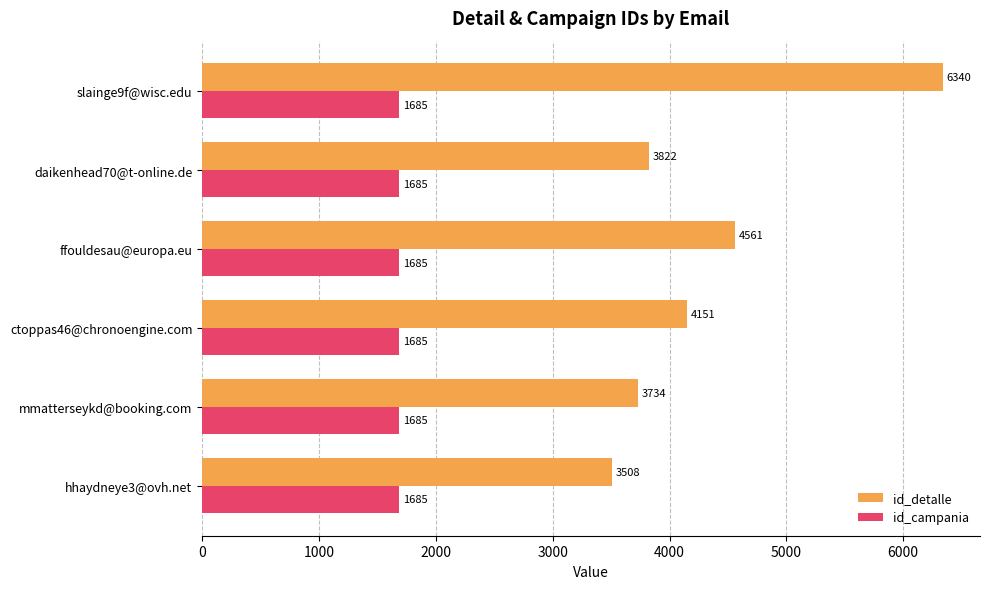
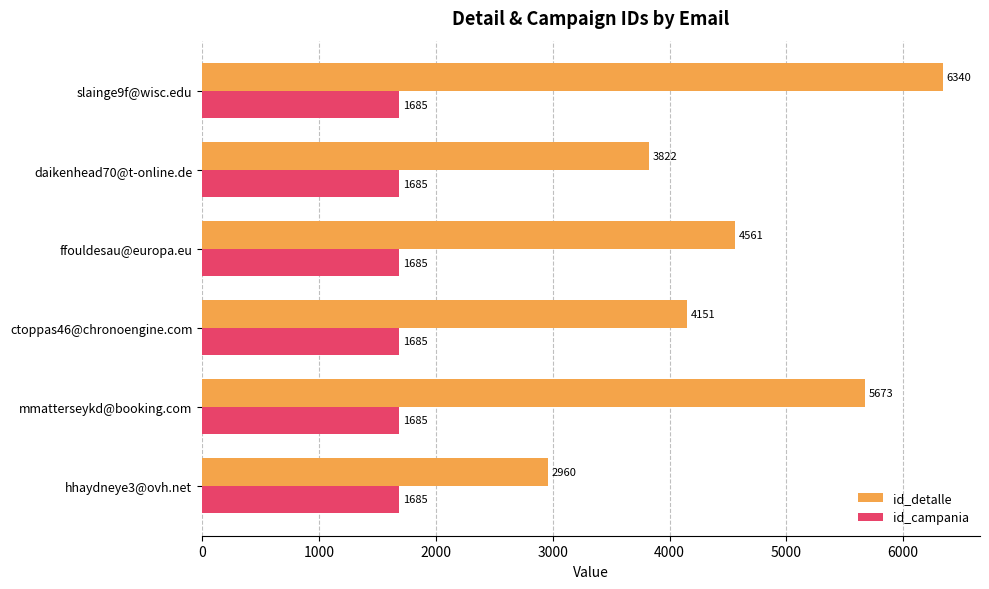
  {
    "id_detalle": {
      "slainge9f@wisc.edu": 6340,
      "daikenhead70@t-online.de": 3822,
      "ffouldesau@europa.eu": 4561,
      "ctoppas46@chronoengine.com": 4151,
-     "mmatterseykd@booking.com": 3734,
-     "hhaydneye3@ovh.net": 3508
+     "mmatterseykd@booking.com": 5673,
+     "hhaydneye3@ovh.net": 2960
    },
    "id_campania": {
      "slainge9f@wisc.edu": 1685,
      "daikenhead70@t-online.de": 1685,
      "ffouldesau@europa.eu": 1685,
      "ctoppas46@chronoengine.com": 1685,
      "mmatterseykd@booking.com": 1685,
      "hhaydneye3@ovh.net": 1685
    }
  }
